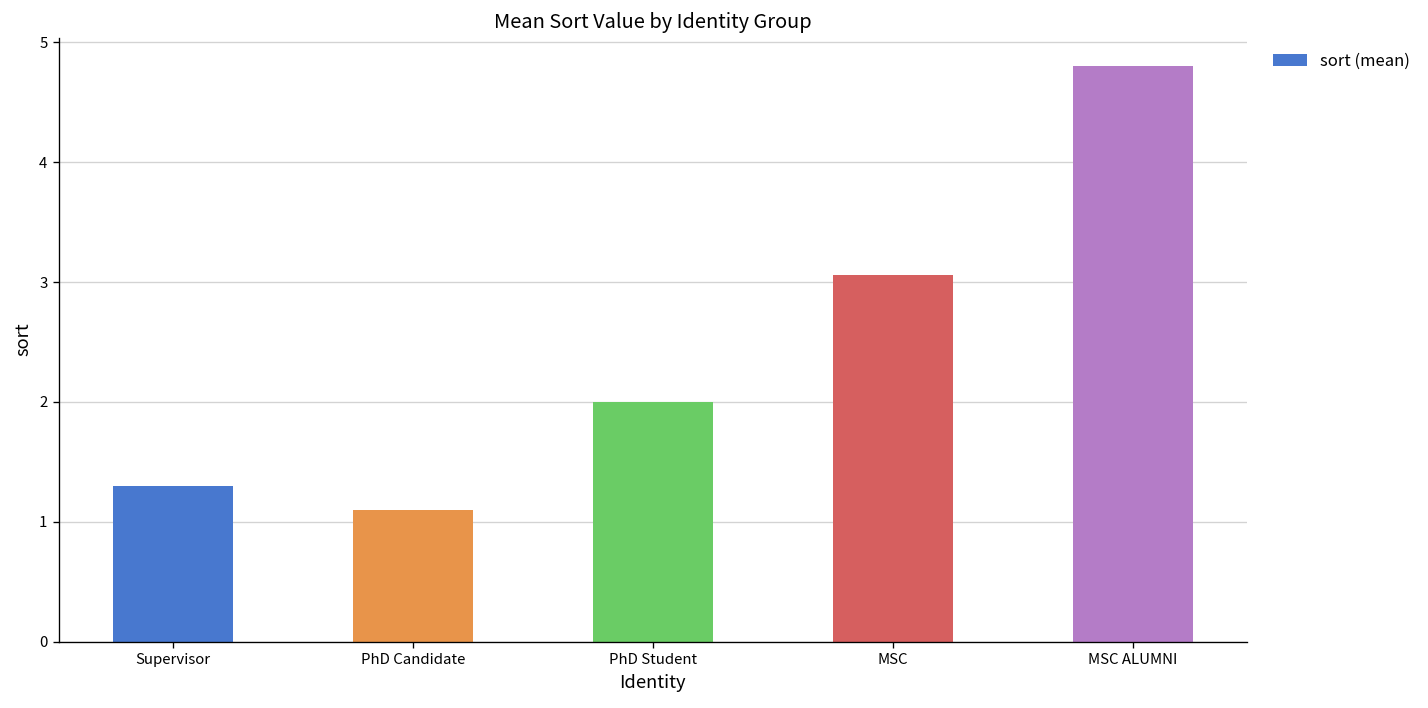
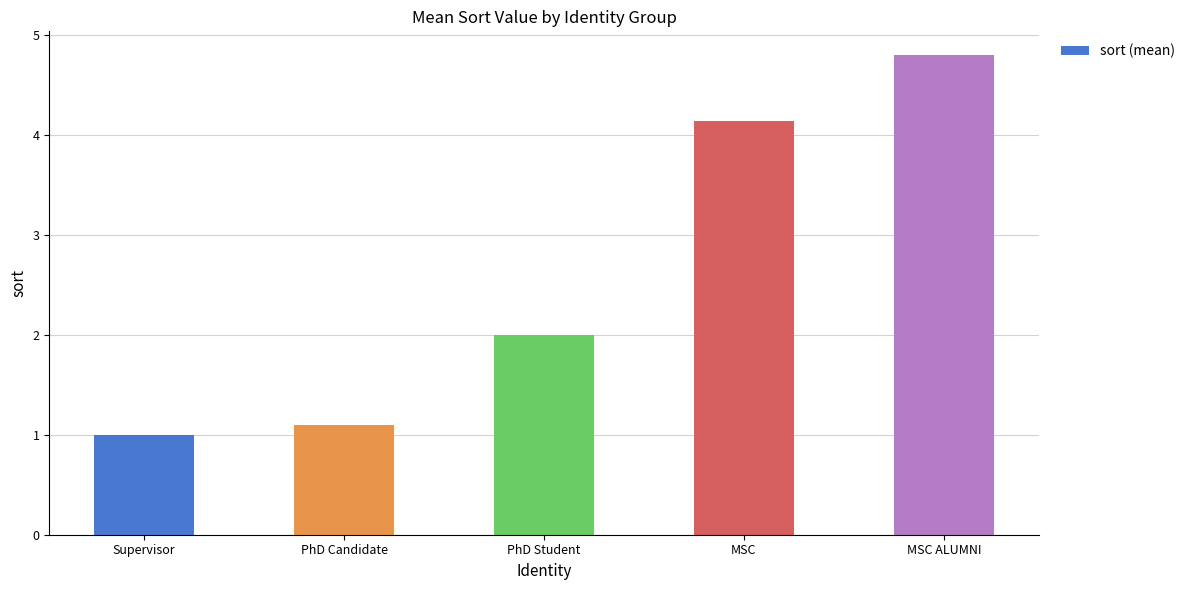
  {
-   "Supervisor": 1.3,
+   "Supervisor": 1.0,
    "PhD Candidate": 1.1,
    "PhD Student": 2.0,
-   "MSC": 3.1,
+   "MSC": 4.1,
    "MSC ALUMNI": 4.8
  }
